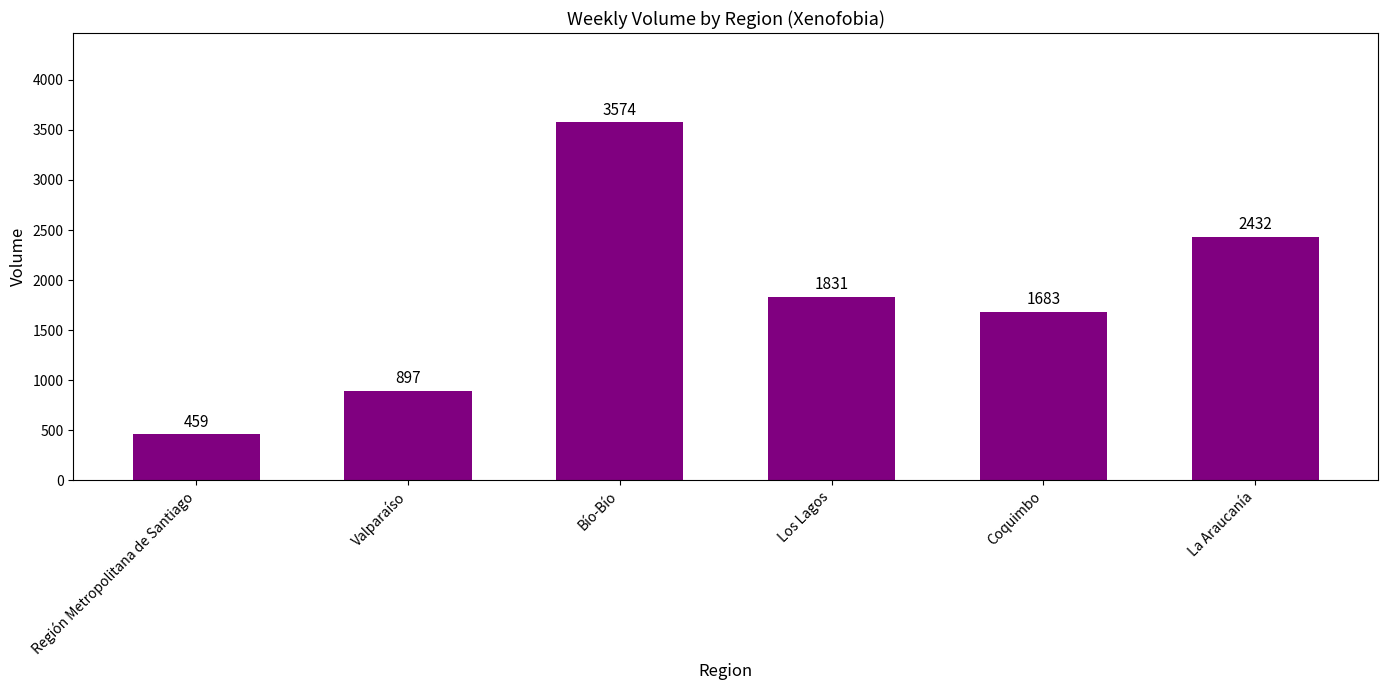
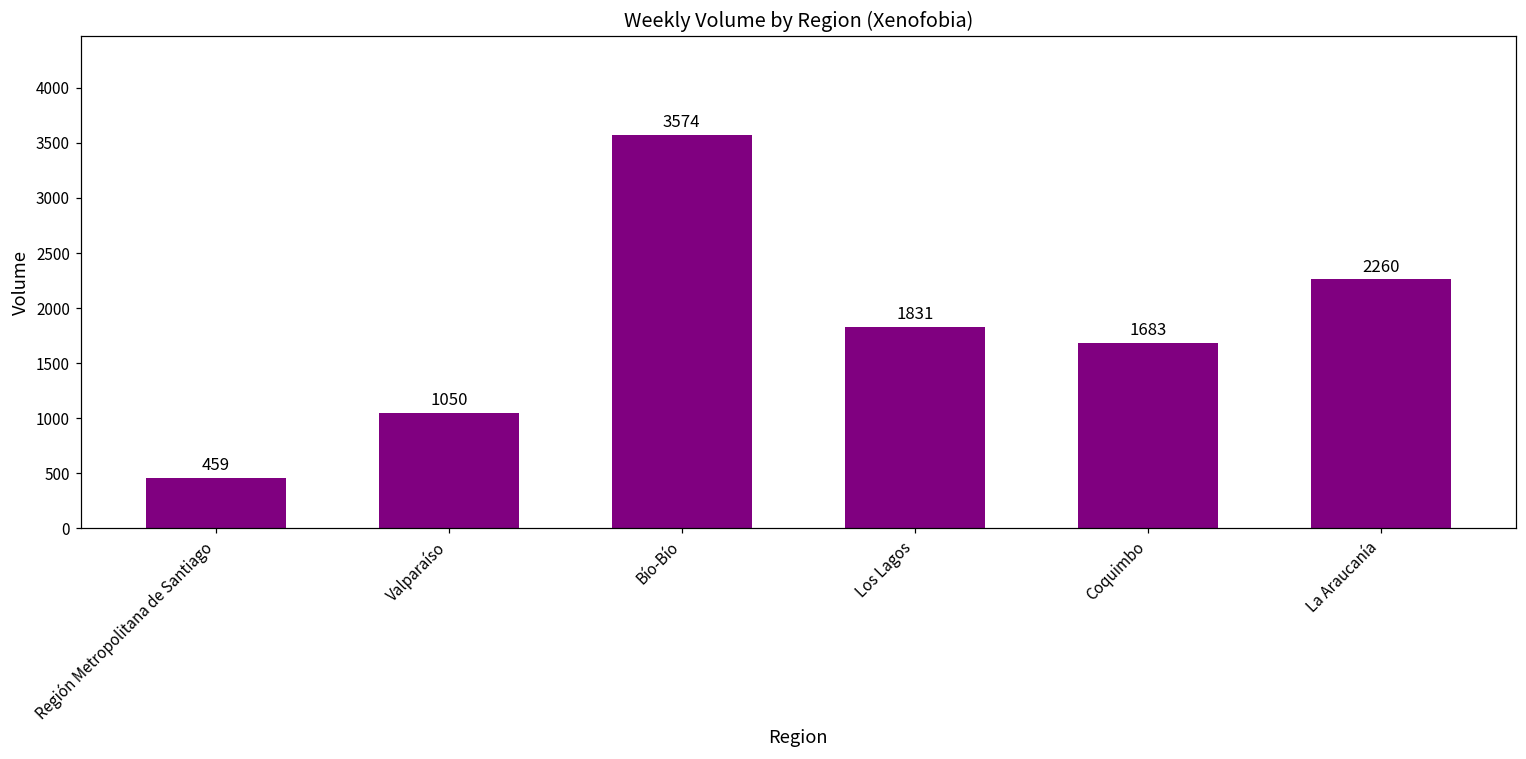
  {
    "Región Metropolitana de Santiago": 459,
-   "Valparaíso": 897,
+   "Valparaíso": 1050,
    "Bío-Bío": 3574,
    "Los Lagos": 1831,
    "Coquimbo": 1683,
-   "La Araucanía": 2432
+   "La Araucanía": 2260
  }
